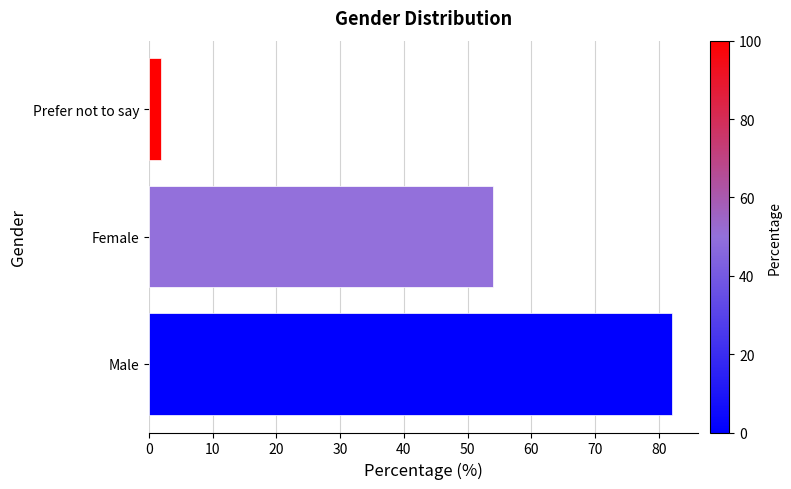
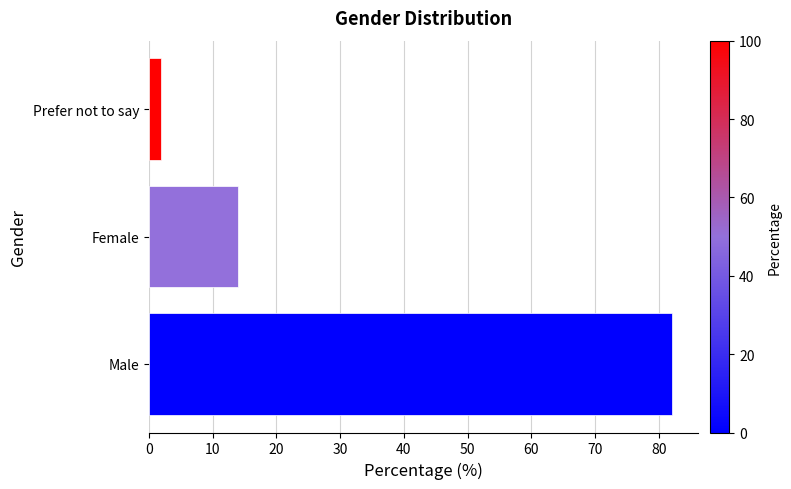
  {
    "Prefer not to say": 2,
-   "Female": 54,
+   "Female": 14,
    "Male": 82
  }
